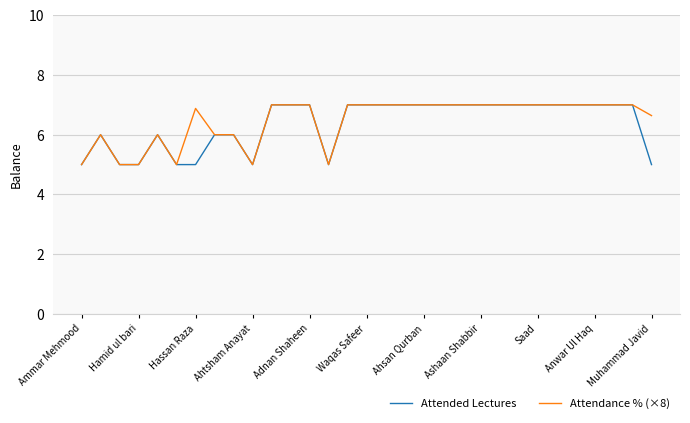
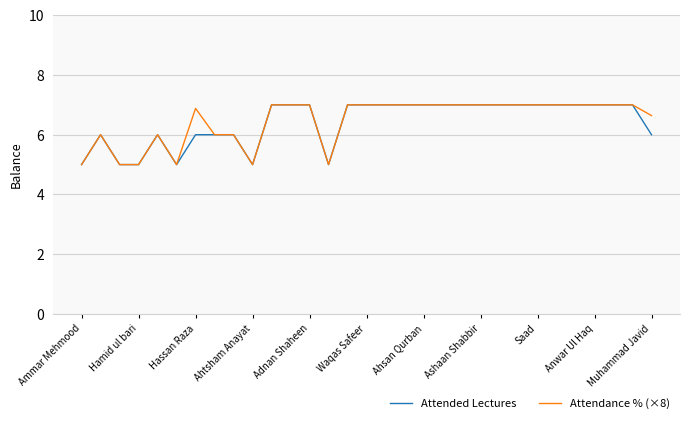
  {
    "Attended Lectures": {
-     "Hassan Raza": 5,
-     "Muhammad Javid": 5
+     "Hassan Raza": 6,
+     "Muhammad Javid": 6
    },
    "Attendance % (×8)": {
      "Hassan Raza": 6.9,
      "Muhammad Javid": 6.6
    }
  }
